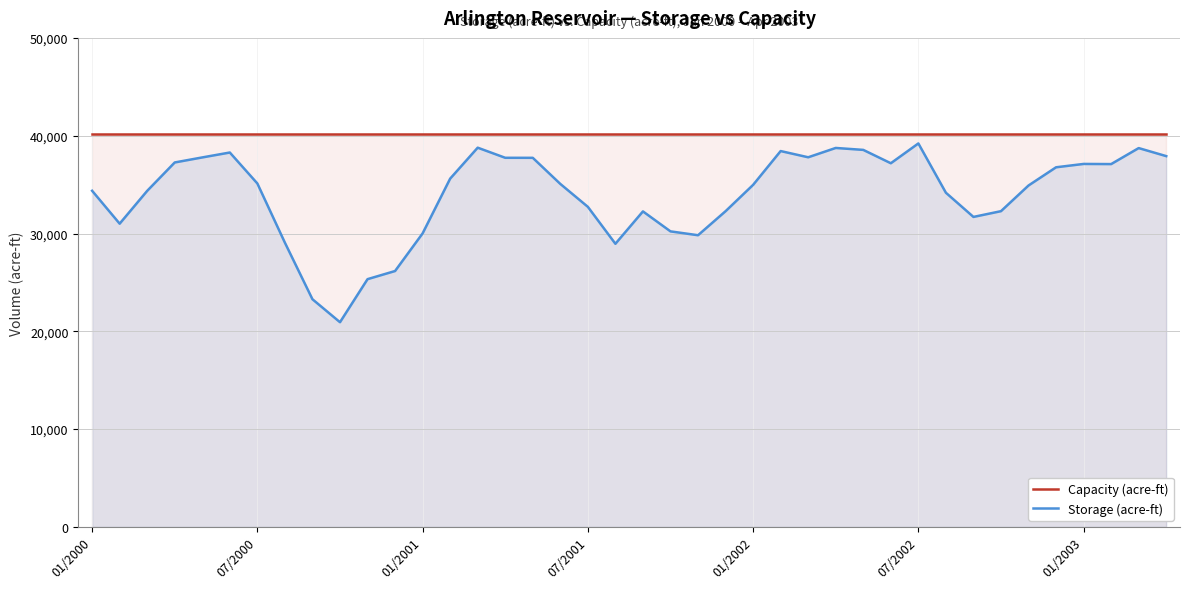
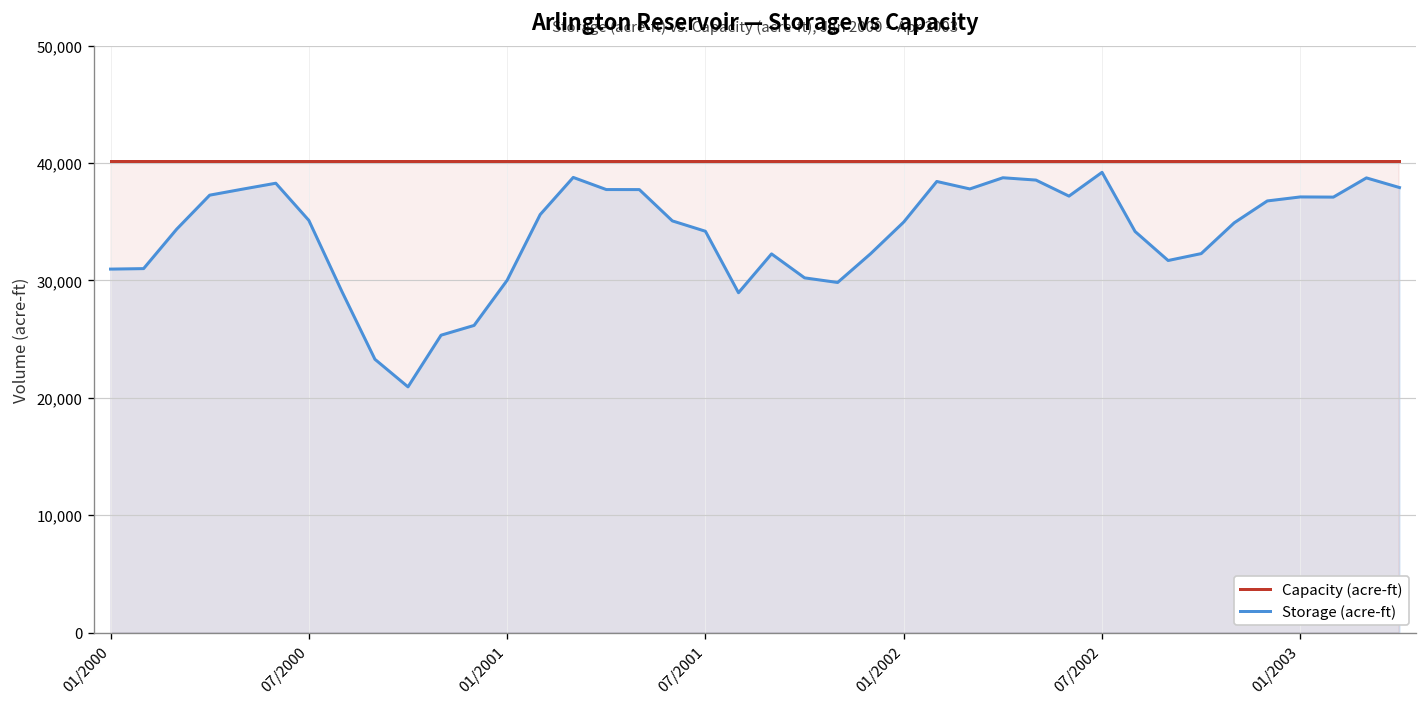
  {
    "Capacity (acre-ft)": {
      "01/2000": "40,000",
      "07/2000": "40,000",
      "01/2001": "40,000",
      "07/2001": "40,000",
      "01/2002": "40,000",
      "07/2002": "40,000",
      "01/2003": "40,000"
    },
    "Storage (acre-ft)": {
-     "01/2000": "34,000",
+     "01/2000": "31,000",
      "07/2000": "35,000",
      "01/2001": "30,000",
-     "07/2001": "33,000",
+     "07/2001": "34,000",
      "01/2002": "35,000",
      "07/2002": "39,000",
      "01/2003": "37,000"
    }
  }
